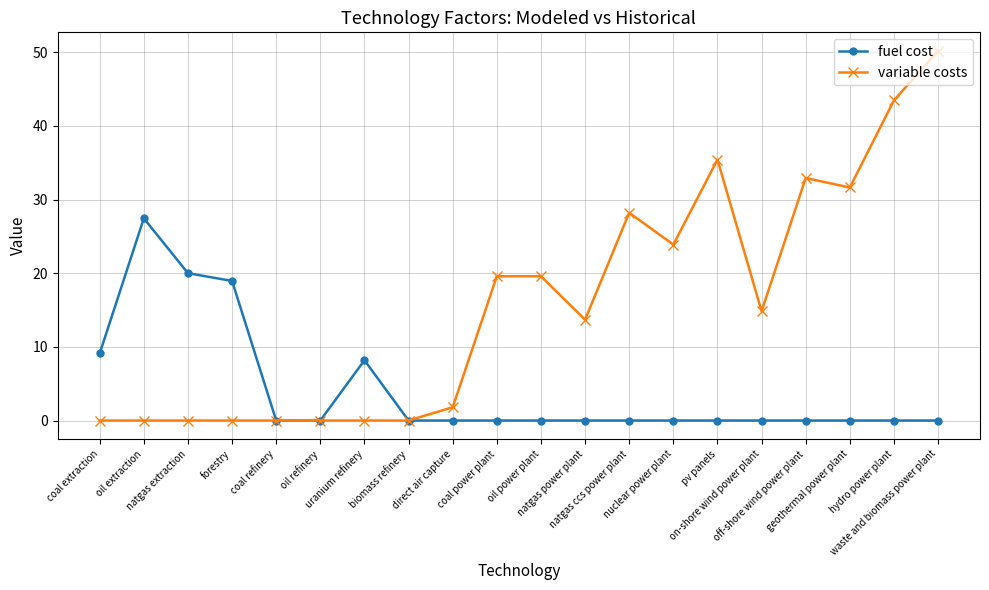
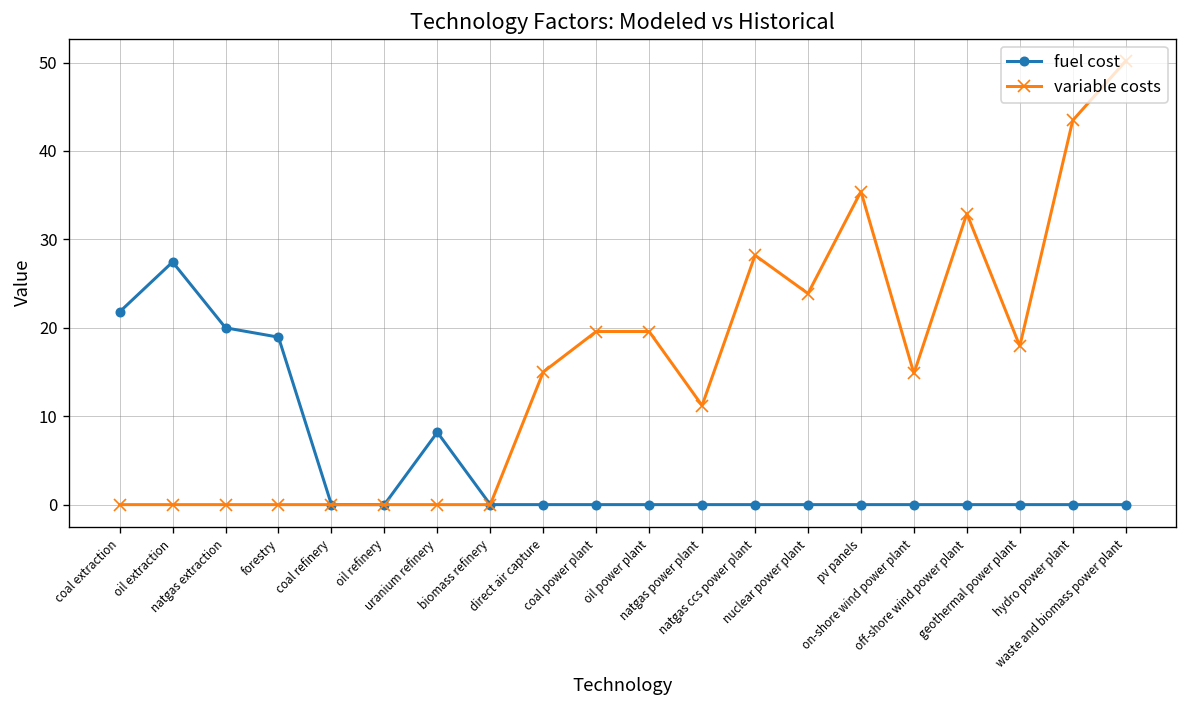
  {
    "fuel cost": {
-     "coal extraction": 9,
+     "coal extraction": 22,
      "oil extraction": 27,
      "natgas extraction": 20,
      "forestry": 19,
      "uranium refinery": 8,
      "direct air capture": 0,
      "coal power plant": 0,
      "oil power plant": 0,
      "natgas power plant": 0,
      "natgas ccs power plant": 0,
      "nuclear power plant": 0,
      "pv panels": 0,
      "on-shore wind power plant": 0,
      "off-shore wind power plant": 0,
      "geothermal power plant": 0,
      "hydro power plant": 0,
      "waste and biomass power plant": 0
    },
    "variable costs": {
      "coal extraction": 0,
      "oil extraction": 0,
      "natgas extraction": 0,
      "forestry": 0,
      "uranium refinery": 0,
-     "direct air capture": 2,
+     "direct air capture": 15,
      "coal power plant": 20,
      "oil power plant": 20,
-     "natgas power plant": 14,
+     "natgas power plant": 11,
      "natgas ccs power plant": 28,
      "nuclear power plant": 24,
      "pv panels": 35,
      "on-shore wind power plant": 15,
      "off-shore wind power plant": 33,
-     "geothermal power plant": 32,
+     "geothermal power plant": 18,
      "hydro power plant": 43
    }
  }
